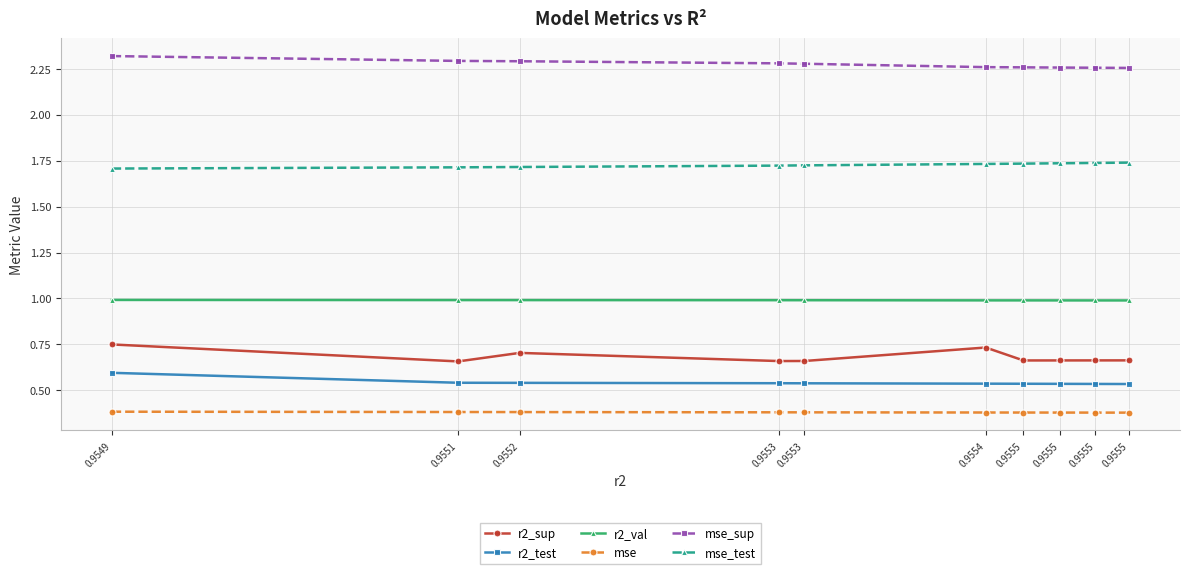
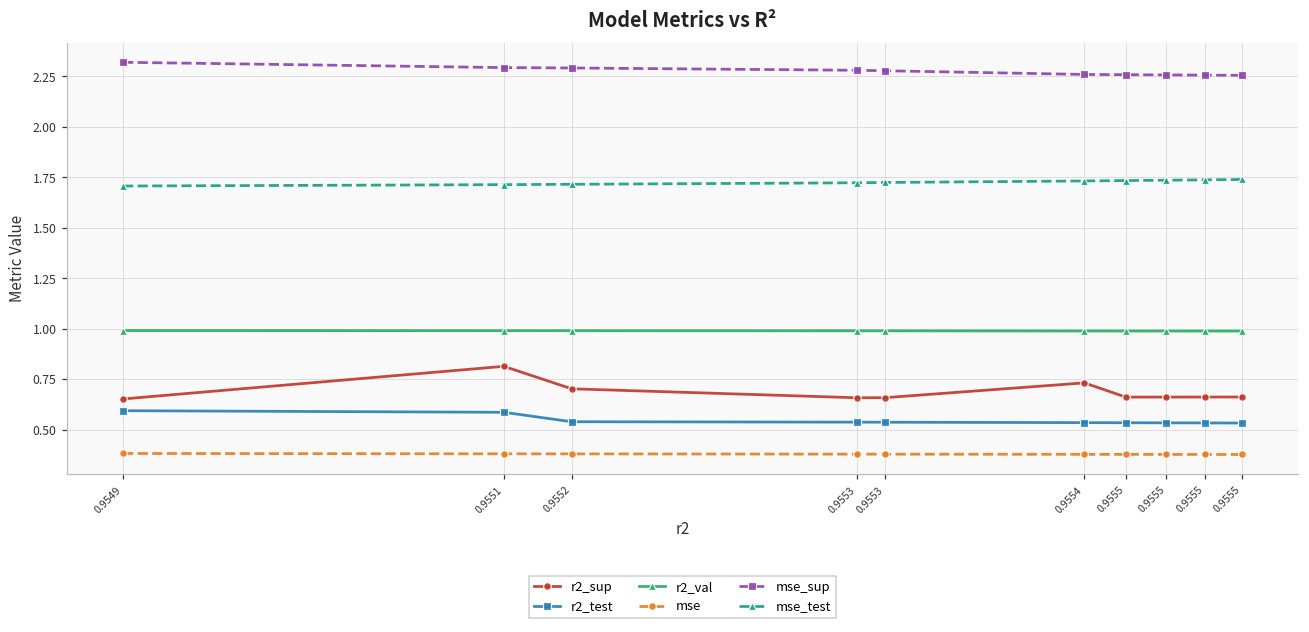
  {
    "r2_sup": {
-     "0.9549": 0.75,
-     "0.9551": 0.66,
+     "0.9549": 0.65,
+     "0.9551": 0.81,
      "0.9552": 0.70,
      "0.9554": 0.73
    },
    "r2_test": {
      "0.9549": 0.59,
-     "0.9551": 0.54,
+     "0.9551": 0.59,
      "0.9552": 0.54,
      "0.9554": 0.54
    },
    "mse": {
      "0.9549": 0.38,
      "0.9551": 0.38,
      "0.9552": 0.38,
      "0.9554": 0.38
    },
    "mse_sup": {
      "0.9549": 2.32,
      "0.9551": 2.29,
      "0.9552": 2.29,
      "0.9554": 2.26
    }
  }
